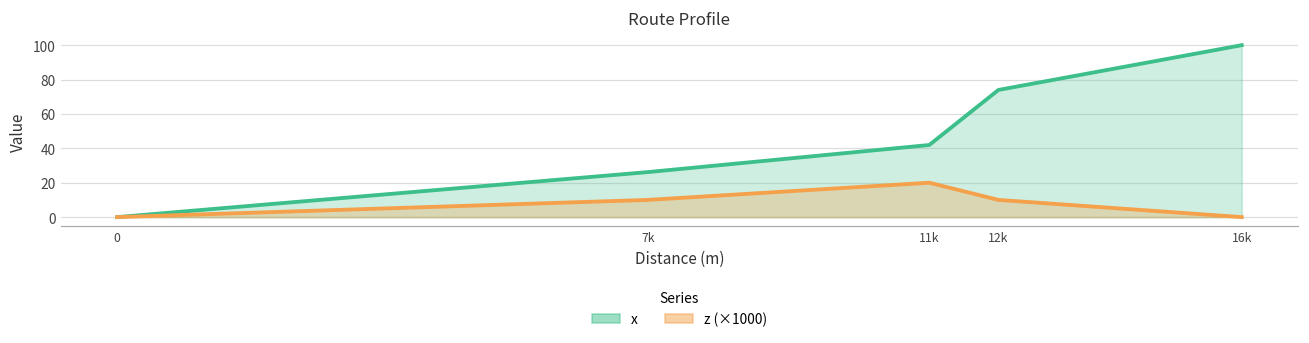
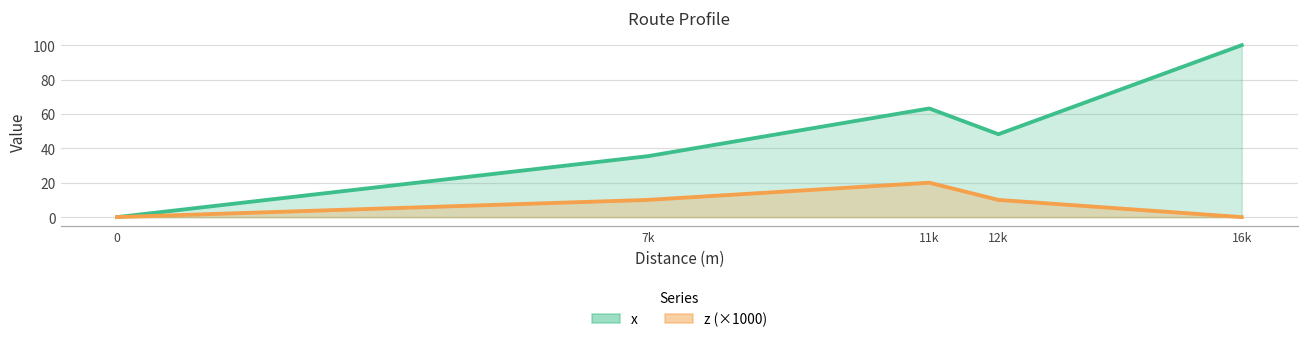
  {
    "x": {
-     "7k": 26,
-     "11k": 42,
-     "12k": 74,
+     "7k": 35,
+     "11k": 63,
+     "12k": 48,
      "16k": 100
    },
    "z (×1000)": {
      "7k": 10,
      "11k": 20,
      "12k": 10,
      "16k": 0
    }
  }
